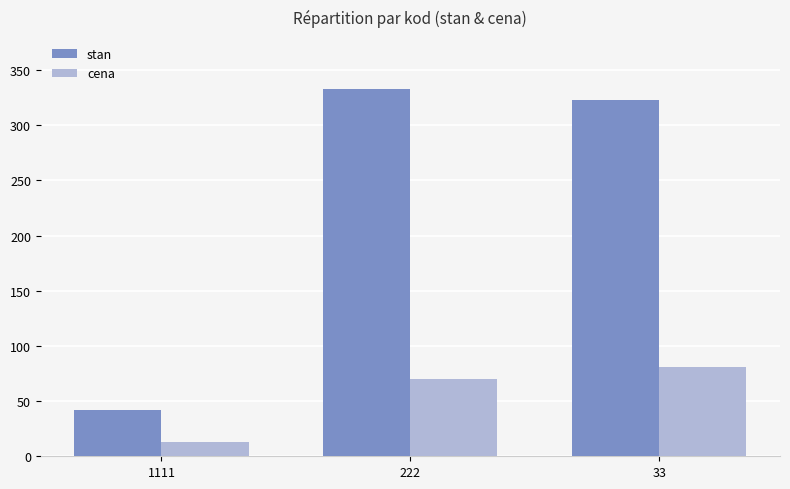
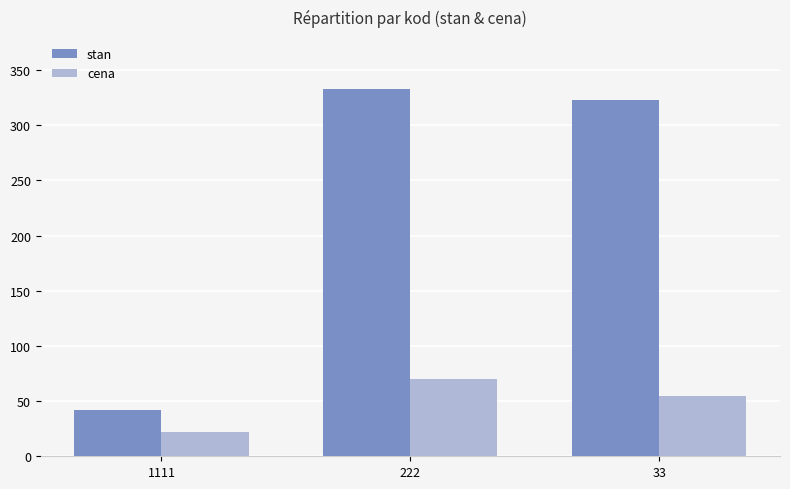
  {
    "stan": {
      "1111": 42,
      "222": 333,
      "33": 323
    },
    "cena": {
-     "1111": 13,
+     "1111": 22,
      "222": 70,
-     "33": 81
+     "33": 55
    }
  }
